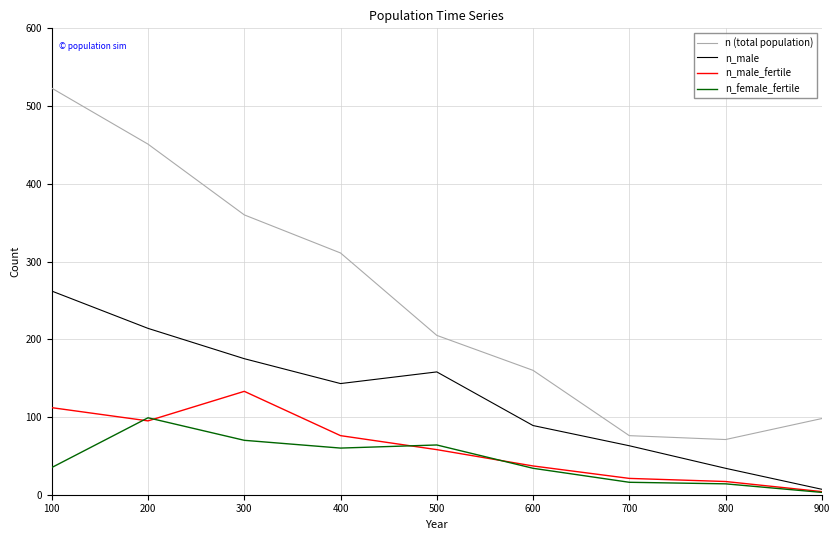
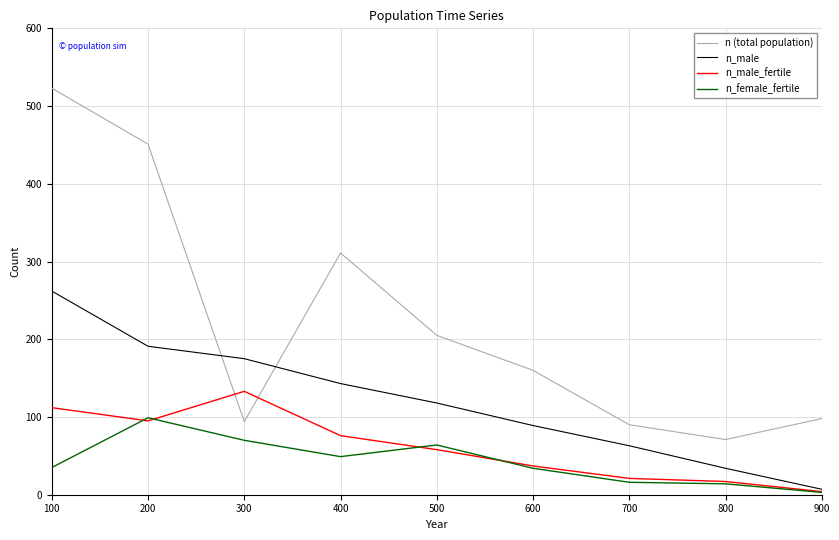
  {
    "n (total population)": {
      "100": 520,
      "200": 450,
-     "300": 360,
+     "300": 90,
      "400": 310,
      "500": 210,
      "600": 160,
-     "700": 80,
+     "700": 90,
      "800": 70,
      "900": 100
    },
    "n_male": {
      "100": 260,
-     "200": 210,
+     "200": 190,
      "300": 180,
      "400": 140,
-     "500": 160,
+     "500": 120,
      "600": 90,
      "700": 60,
      "800": 30
    },
    "n_male_fertile": {
      "100": 110,
      "200": 100,
      "300": 130,
      "400": 80,
      "500": 60,
      "700": 20
    },
    "n_female_fertile": {
      "100": 40,
      "200": 100,
      "300": 70,
-     "400": 60,
+     "400": 50,
      "500": 60,
      "700": 20
    }
  }
